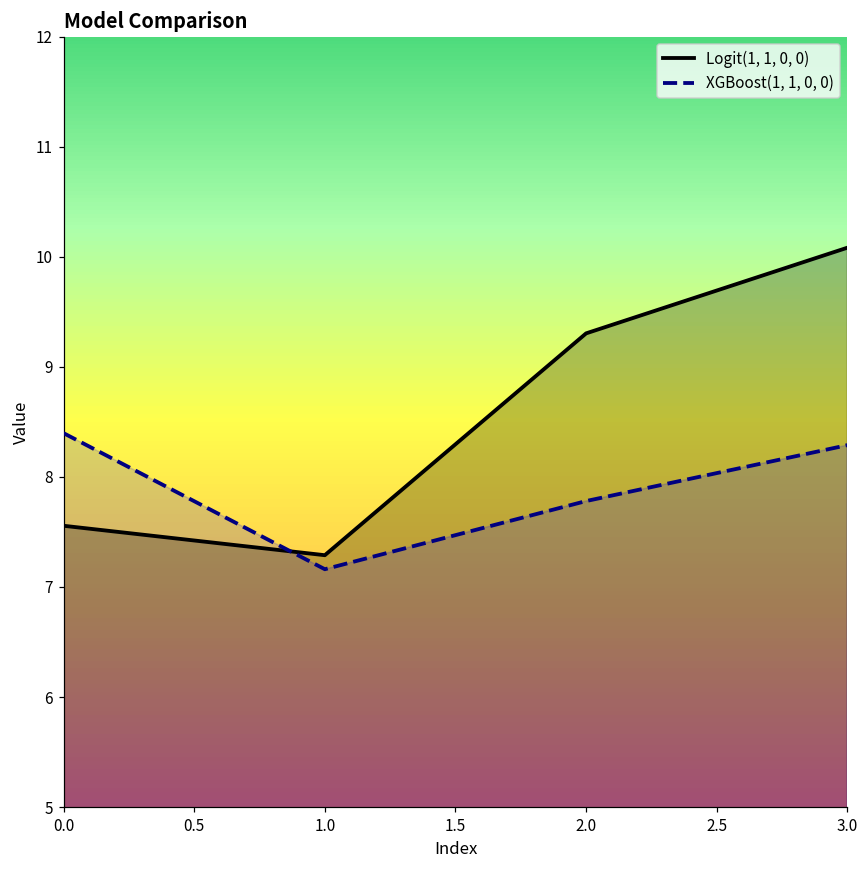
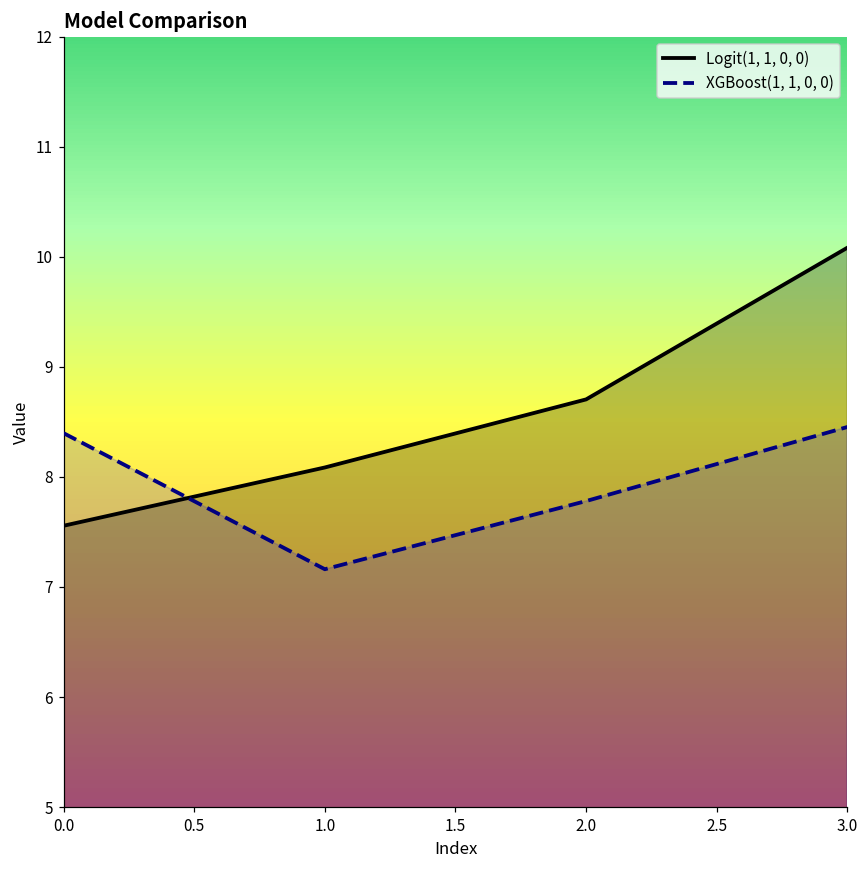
  {
    "Logit(1, 1, 0, 0)": {
      "0.0": 7.56,
-     "1.0": 7.29,
-     "2.0": 9.30,
+     "1.0": 8.09,
+     "2.0": 8.70,
      "3.0": 10.08
    },
    "XGBoost(1, 1, 0, 0)": {
      "0.0": 8.40,
      "1.0": 7.16,
      "2.0": 7.78,
-     "3.0": 8.29
+     "3.0": 8.45
    }
  }
